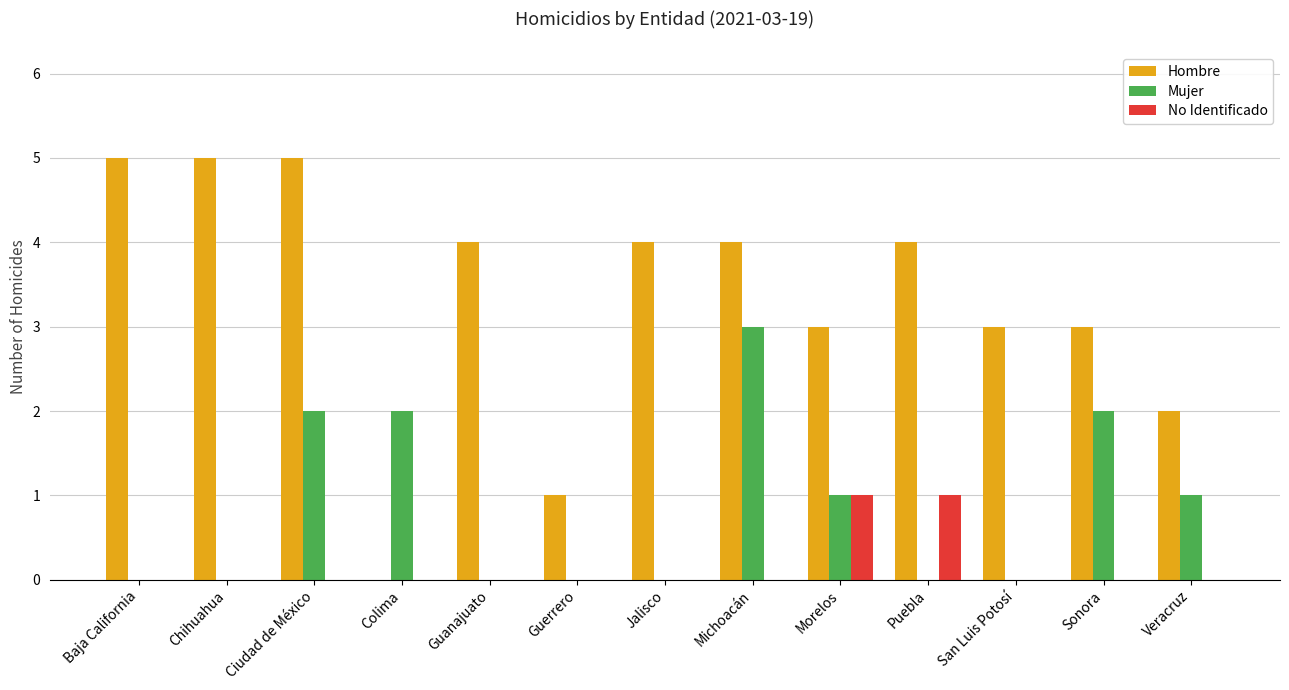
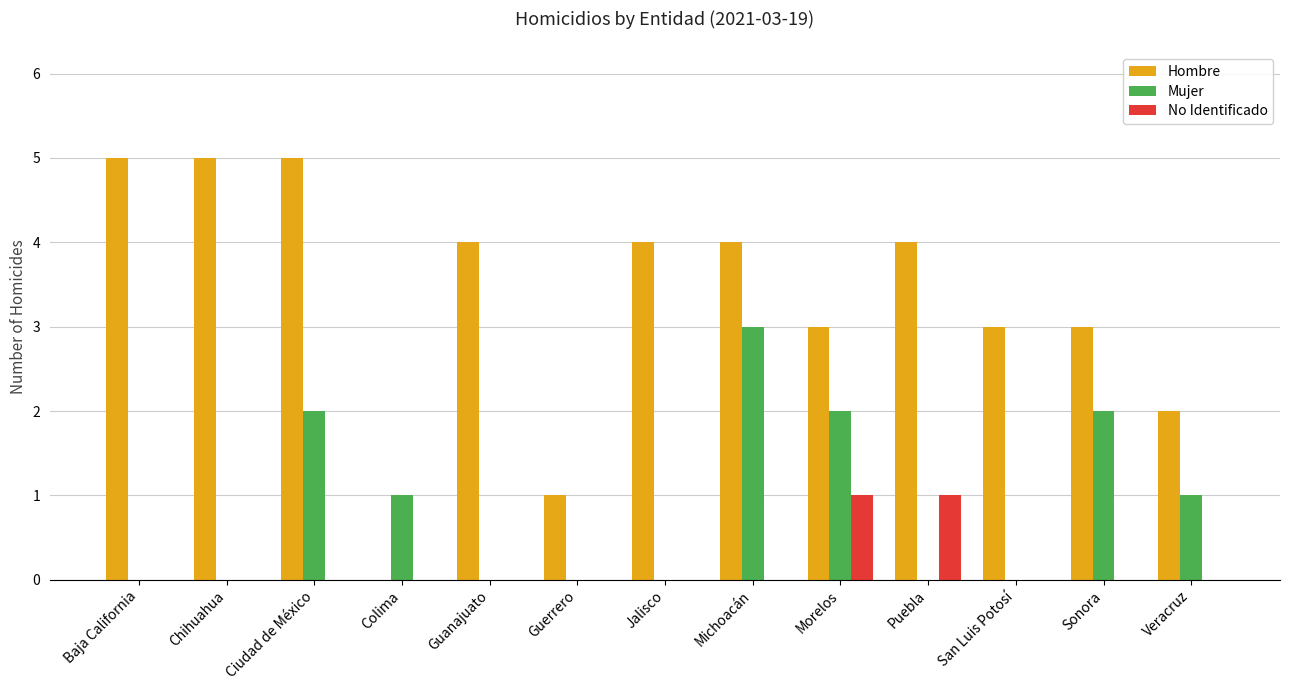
  {
    "Hombre": {
      "Baja California": 5,
      "Chihuahua": 5,
      "Ciudad de México": 5,
      "Colima": 0,
      "Guanajuato": 4,
      "Guerrero": 1,
      "Jalisco": 4,
      "Michoacán": 4,
      "Morelos": 3,
      "Puebla": 4,
      "San Luis Potosí": 3,
      "Sonora": 3,
      "Veracruz": 2
    },
    "Mujer": {
      "Baja California": 0,
      "Chihuahua": 0,
      "Ciudad de México": 2,
-     "Colima": 2,
+     "Colima": 1,
      "Guanajuato": 0,
      "Guerrero": 0,
      "Jalisco": 0,
      "Michoacán": 3,
-     "Morelos": 1,
+     "Morelos": 2,
      "Puebla": 0,
      "San Luis Potosí": 0,
      "Sonora": 2,
      "Veracruz": 1
    },
    "No Identificado": {
      "Baja California": 0,
      "Chihuahua": 0,
      "Ciudad de México": 0,
      "Colima": 0,
      "Guanajuato": 0,
      "Guerrero": 0,
      "Jalisco": 0,
      "Michoacán": 0,
      "Morelos": 1,
      "Puebla": 1,
      "San Luis Potosí": 0,
      "Sonora": 0,
      "Veracruz": 0
    }
  }
